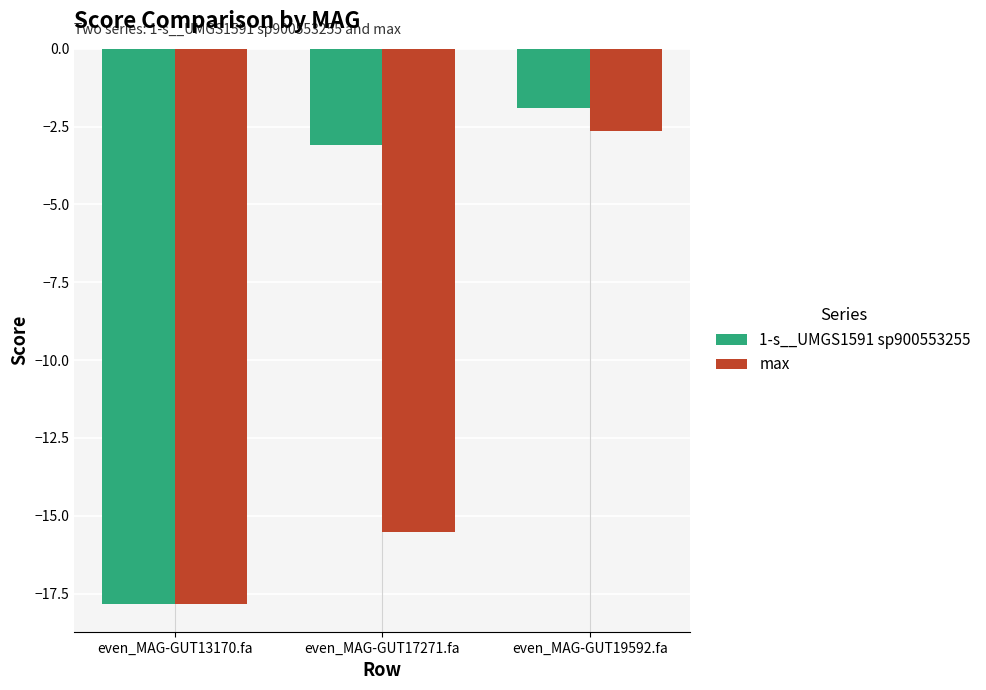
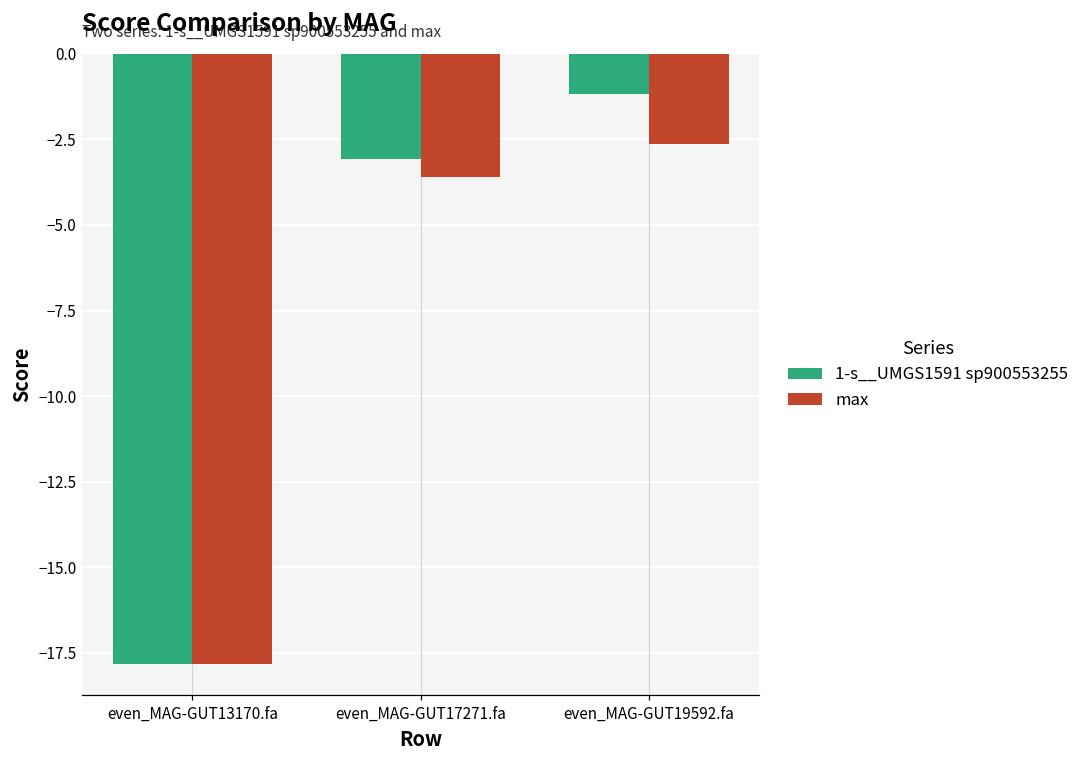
  {
    "1-s__UMGS1591 sp900553255": {
      "even_MAG-GUT13170.fa": -17.8,
      "even_MAG-GUT17271.fa": -3.1,
-     "even_MAG-GUT19592.fa": -1.9
+     "even_MAG-GUT19592.fa": -1.2
    },
    "max": {
      "even_MAG-GUT13170.fa": -17.8,
-     "even_MAG-GUT17271.fa": -15.5,
+     "even_MAG-GUT17271.fa": -3.6,
      "even_MAG-GUT19592.fa": -2.6
    }
  }
